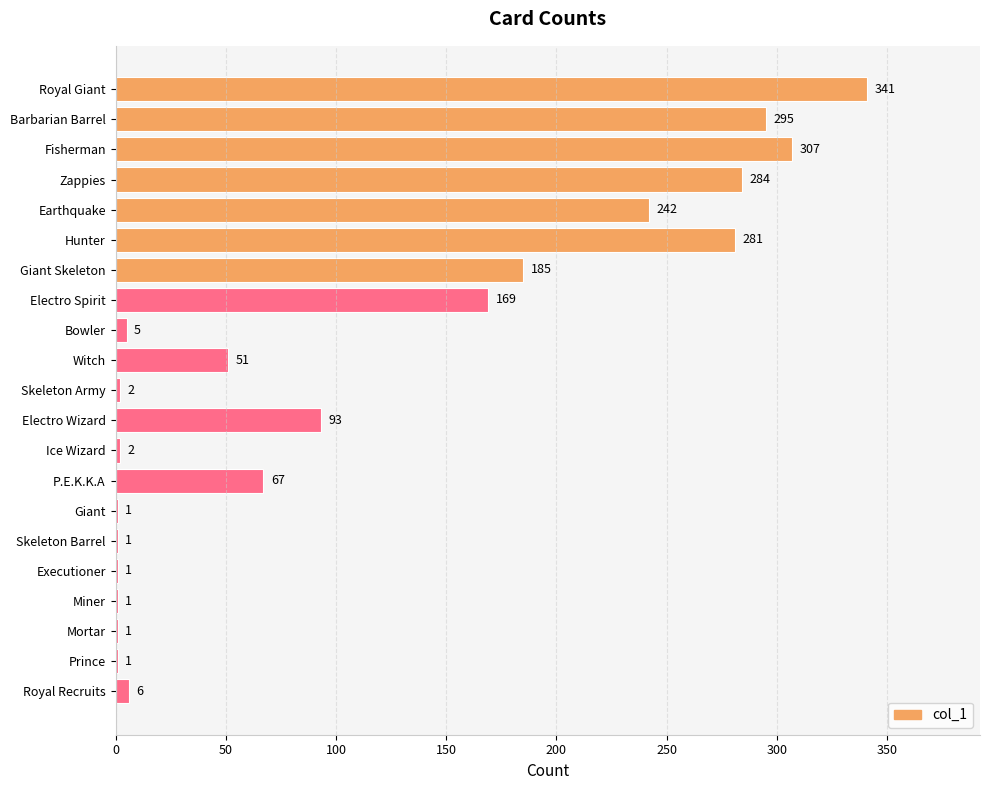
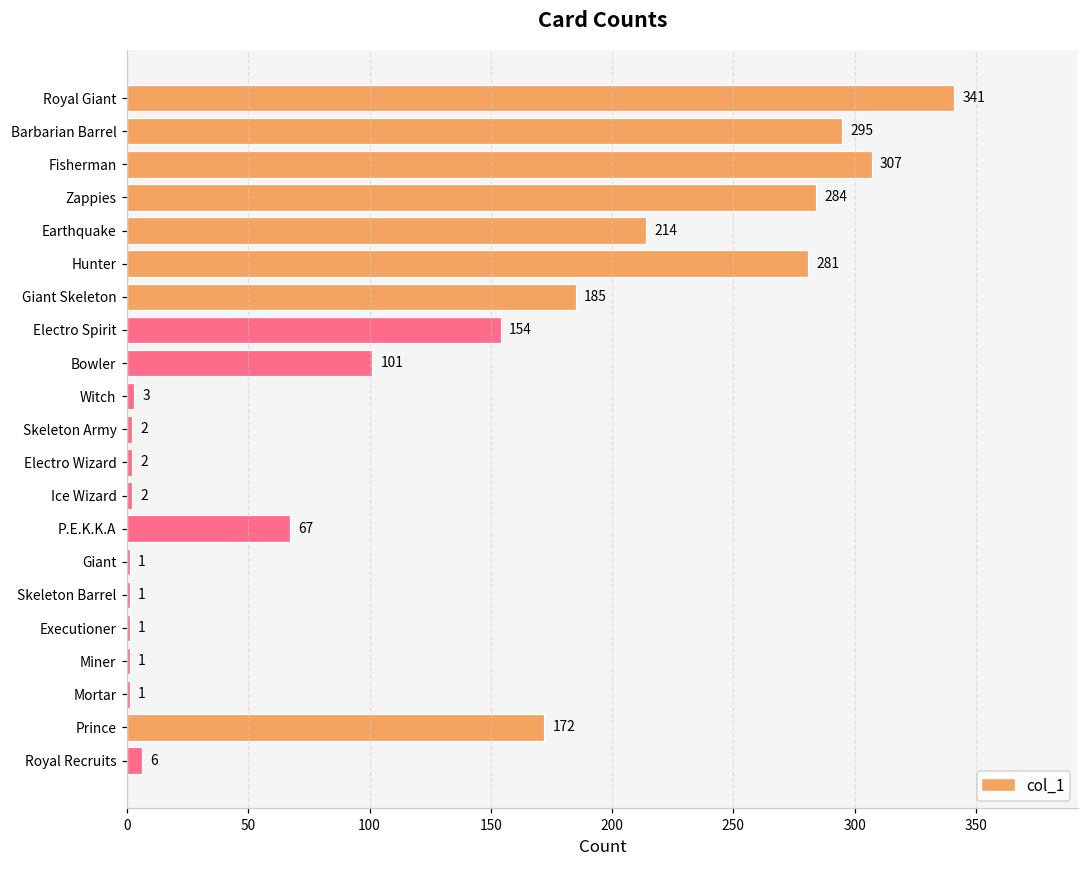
  {
    "Royal Giant": 341,
    "Barbarian Barrel": 295,
    "Fisherman": 307,
    "Zappies": 284,
-   "Earthquake": 242,
+   "Earthquake": 214,
    "Hunter": 281,
    "Giant Skeleton": 185,
-   "Electro Spirit": 169,
-   "Bowler": 5,
-   "Witch": 51,
+   "Electro Spirit": 154,
+   "Bowler": 101,
+   "Witch": 3,
    "Skeleton Army": 2,
-   "Electro Wizard": 93,
+   "Electro Wizard": 2,
    "Ice Wizard": 2,
    "P.E.K.K.A": 67,
    "Giant": 1,
    "Skeleton Barrel": 1,
    "Executioner": 1,
    "Miner": 1,
    "Mortar": 1,
-   "Prince": 1,
+   "Prince": 172,
    "Royal Recruits": 6
  }
